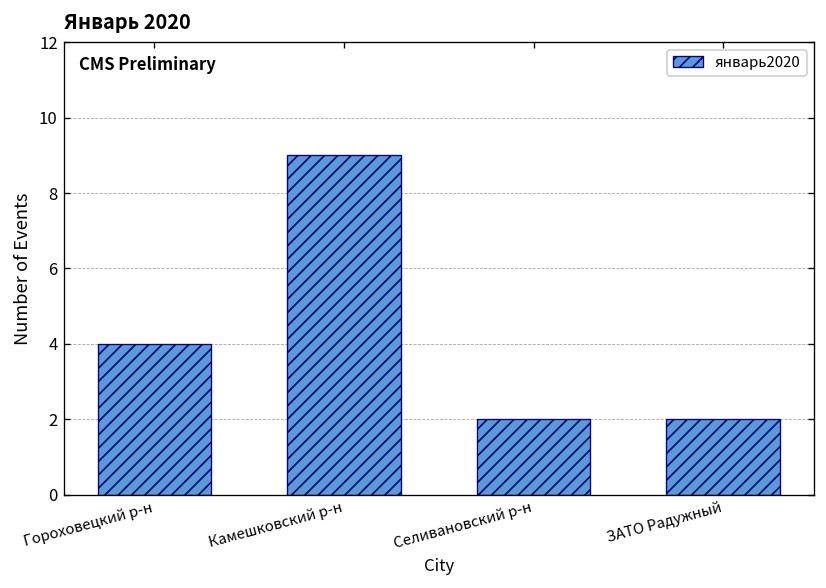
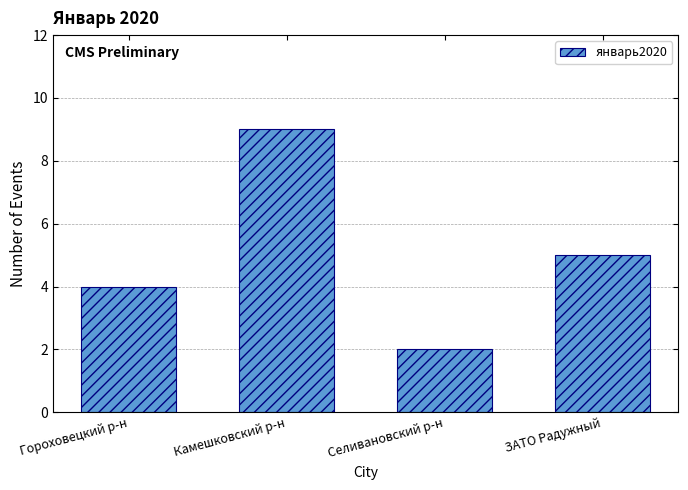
  {
    "Гороховецкий р-н": 4,
    "Камешковский р-н": 9,
    "Селивановский р-н": 2,
-   "ЗАТО Радужный": 2
+   "ЗАТО Радужный": 5
  }
